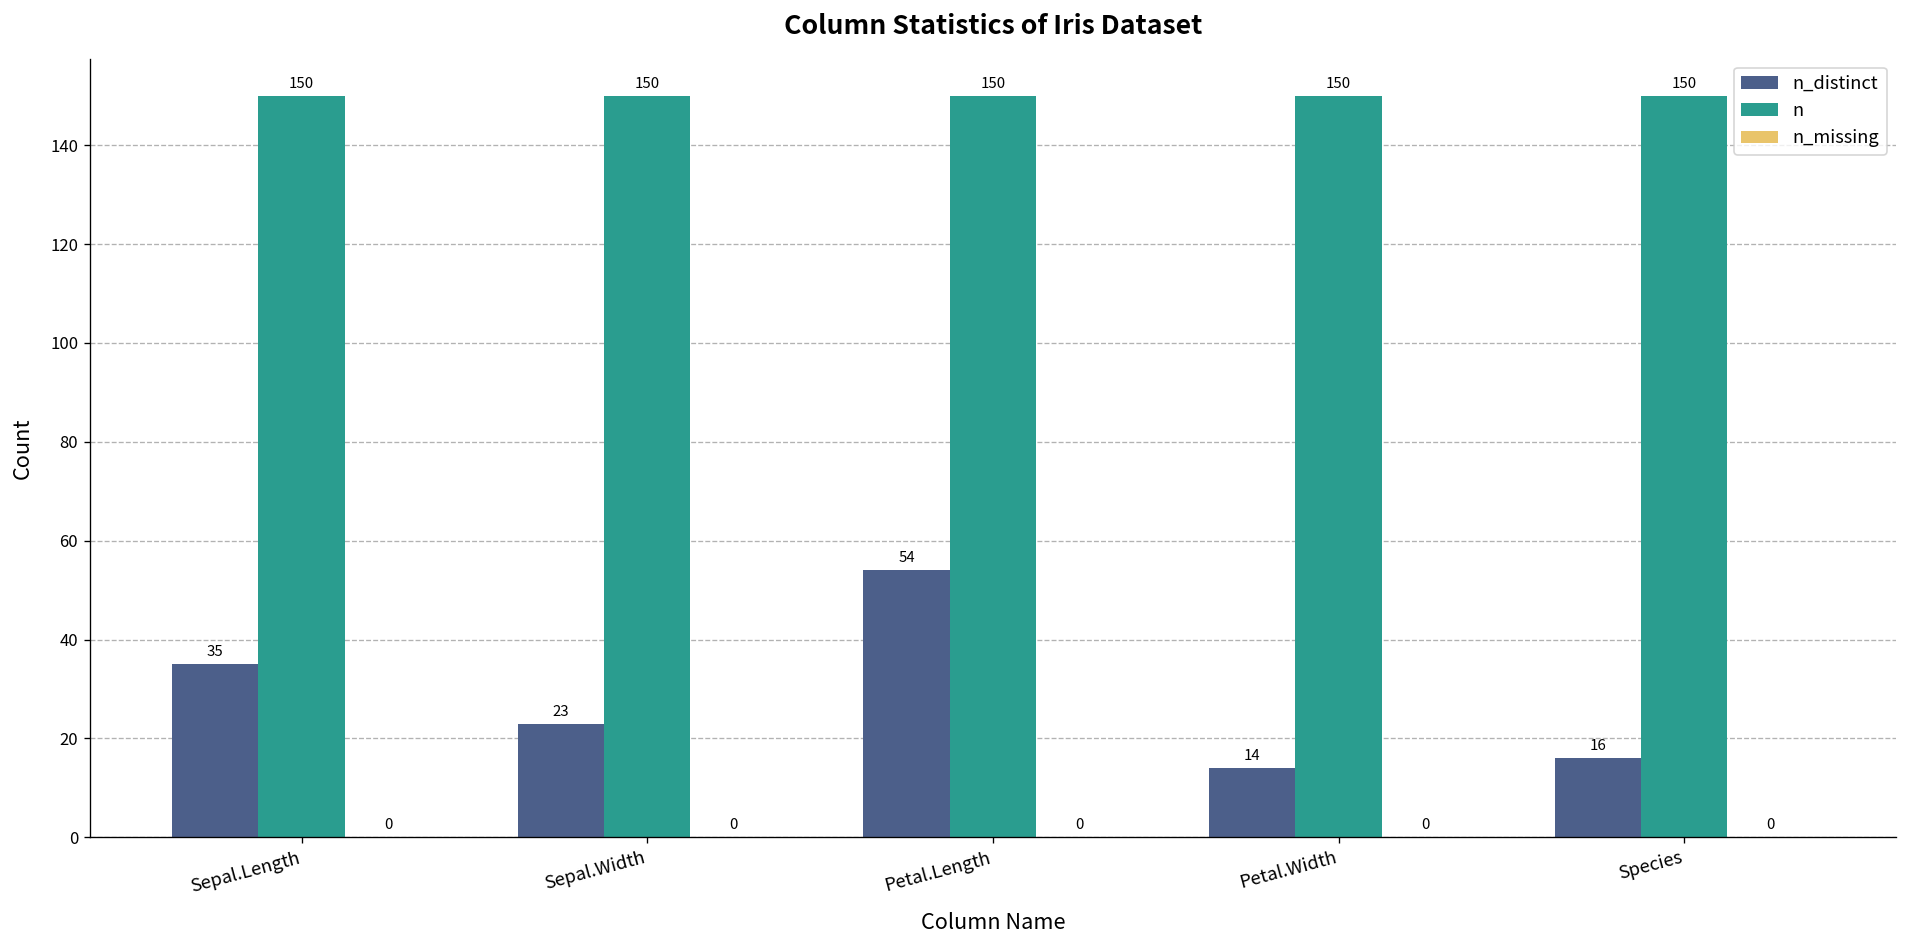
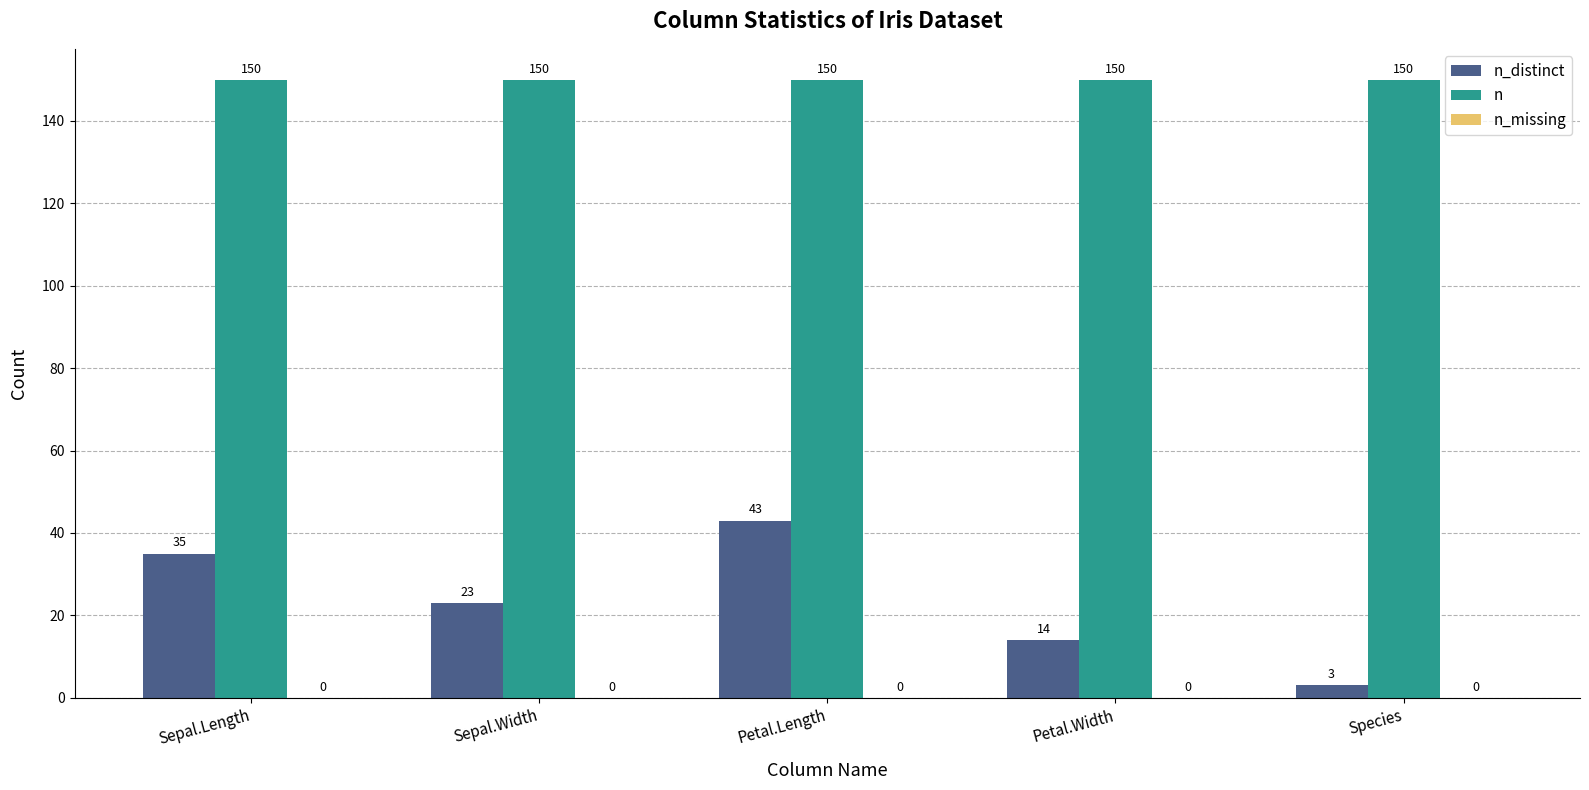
  {
    "n_distinct": {
      "Sepal.Length": 35,
      "Sepal.Width": 23,
-     "Petal.Length": 54,
+     "Petal.Length": 43,
      "Petal.Width": 14,
-     "Species": 16
+     "Species": 3
    },
    "n": {
      "Sepal.Length": 150,
      "Sepal.Width": 150,
      "Petal.Length": 150,
      "Petal.Width": 150,
      "Species": 150
    },
    "n_missing": {
      "Sepal.Length": 0,
      "Sepal.Width": 0,
      "Petal.Length": 0,
      "Petal.Width": 0,
      "Species": 0
    }
  }
